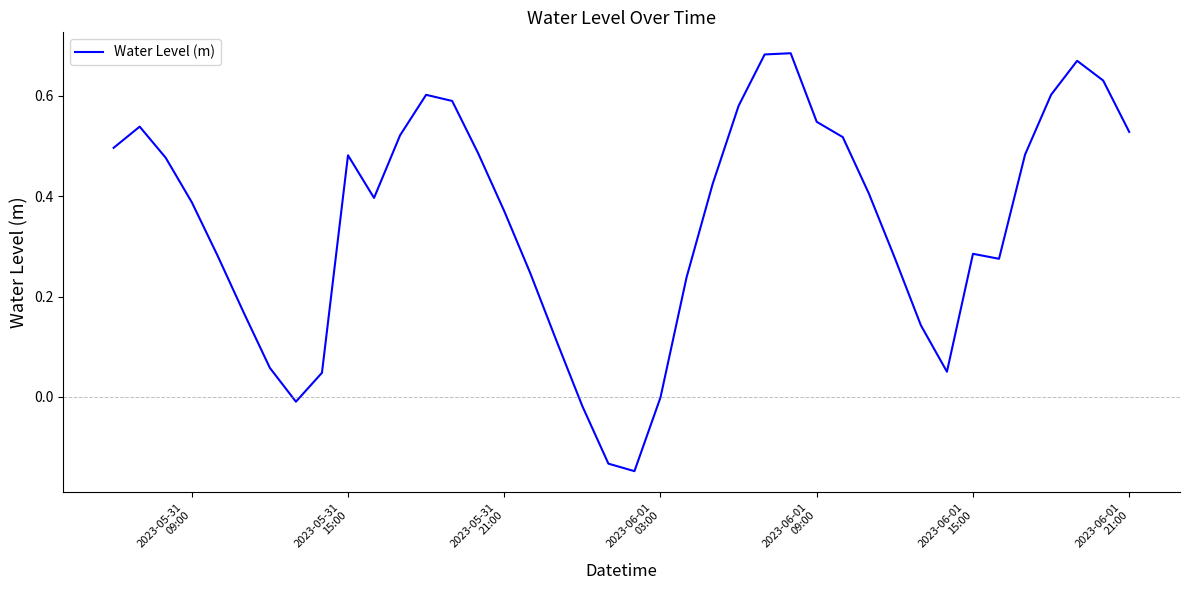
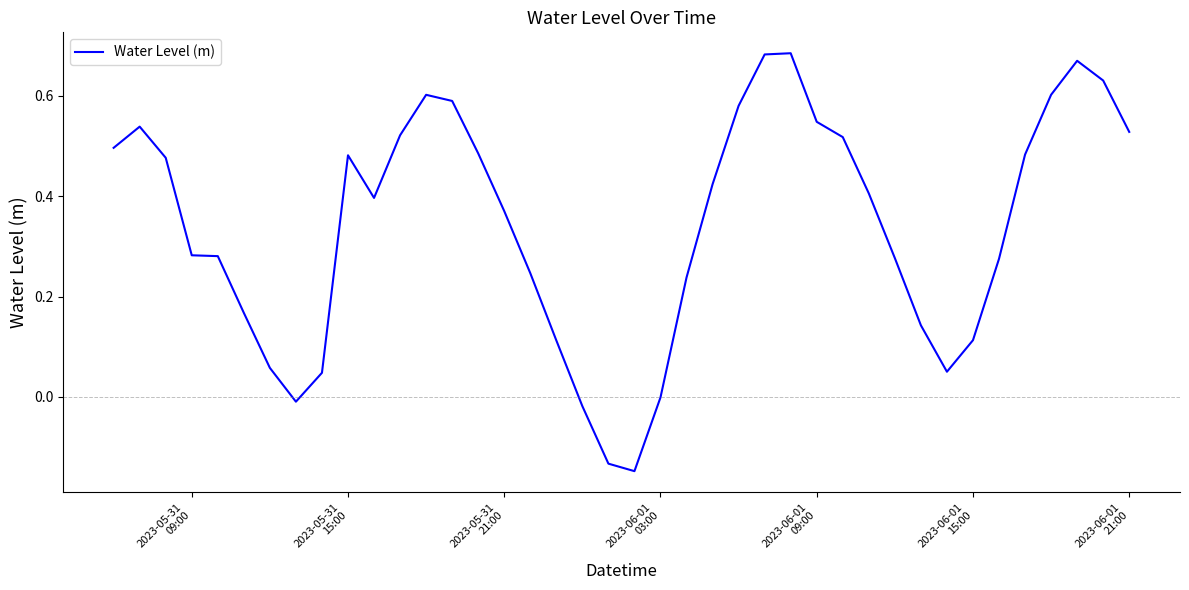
  {
-   "2023-05-31 09:00": 0.39,
+   "2023-05-31 09:00": 0.28,
    "2023-05-31 15:00": 0.48,
    "2023-05-31 21:00": 0.37,
    "2023-06-01 03:00": 0.00,
    "2023-06-01 09:00": 0.55,
-   "2023-06-01 15:00": 0.28,
+   "2023-06-01 15:00": 0.11,
    "2023-06-01 21:00": 0.53
  }
